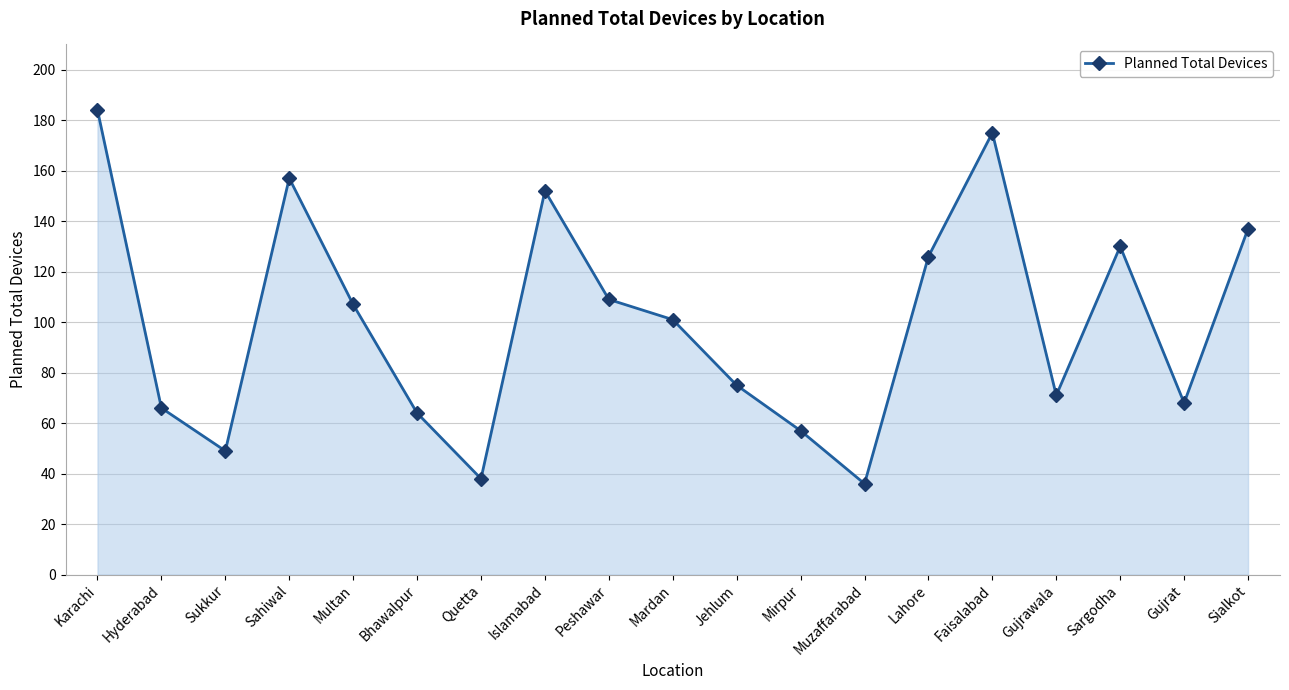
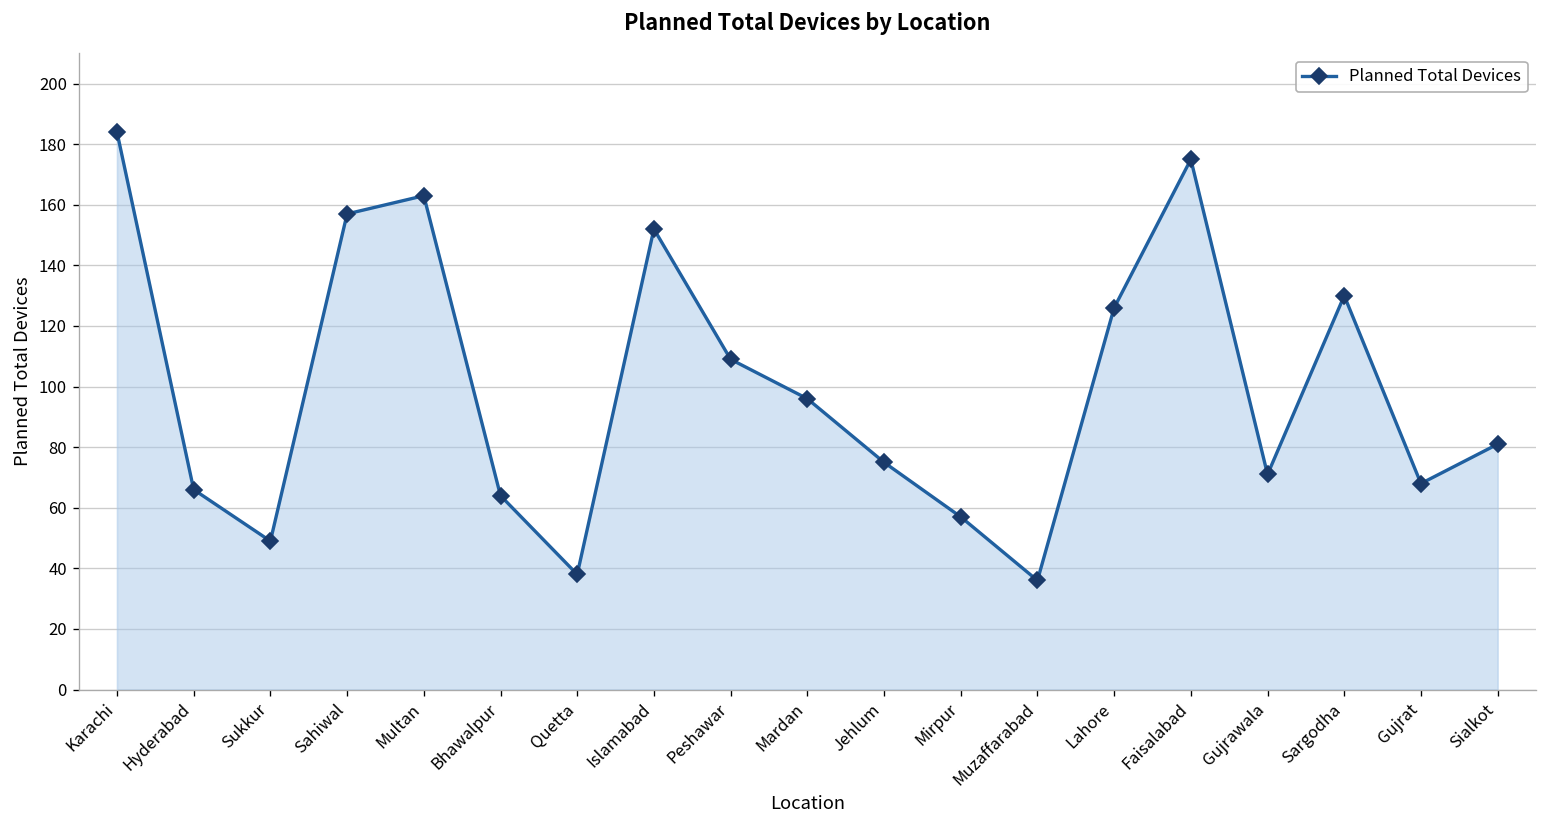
  {
    "Karachi": 184,
    "Hyderabad": 66,
    "Sukkur": 49,
    "Sahiwal": 157,
-   "Multan": 107,
+   "Multan": 163,
    "Bhawalpur": 64,
    "Quetta": 38,
    "Islamabad": 152,
    "Peshawar": 109,
-   "Mardan": 101,
+   "Mardan": 96,
    "Jehlum": 75,
    "Mirpur": 57,
    "Muzaffarabad": 36,
    "Lahore": 126,
    "Faisalabad": 175,
    "Gujrawala": 71,
    "Sargodha": 130,
    "Gujrat": 68,
-   "Sialkot": 137
+   "Sialkot": 81
  }
